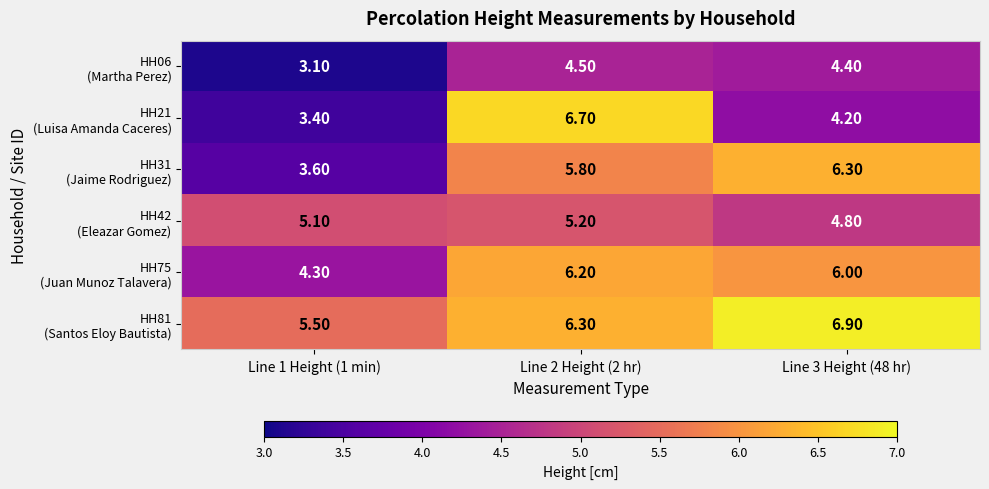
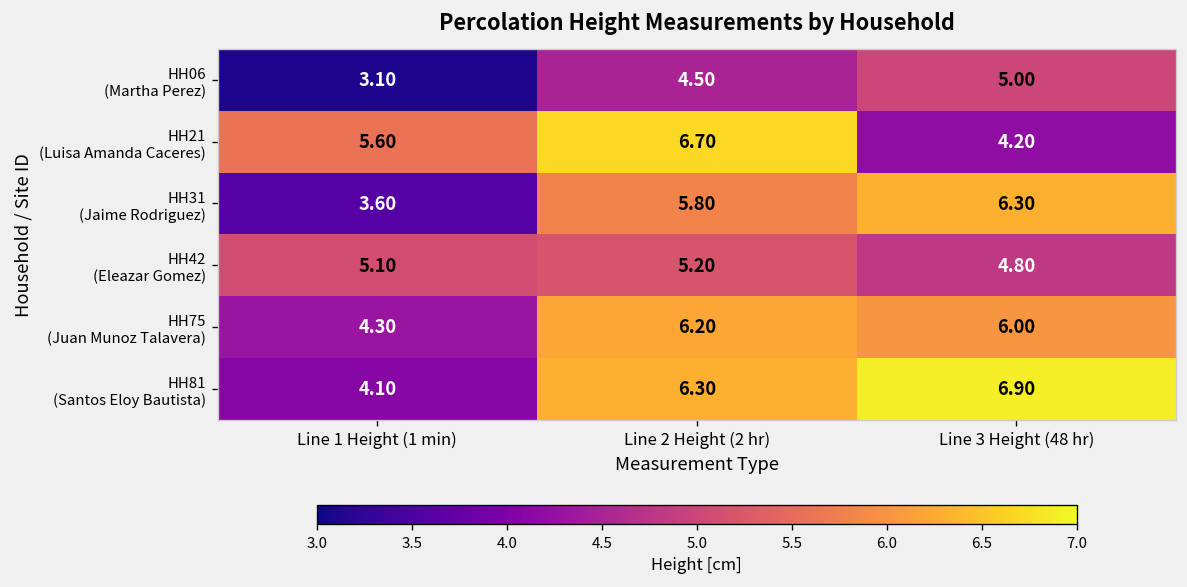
  {
    "HH06 (Martha Perez)": {
      "Line 1 Height (1 min)": 3.10,
      "Line 2 Height (2 hr)": 4.50,
-     "Line 3 Height (48 hr)": 4.40
+     "Line 3 Height (48 hr)": 5.00
    },
    "HH21 (Luisa Amanda Caceres)": {
-     "Line 1 Height (1 min)": 3.40,
+     "Line 1 Height (1 min)": 5.60,
      "Line 2 Height (2 hr)": 6.70,
      "Line 3 Height (48 hr)": 4.20
    },
    "HH31 (Jaime Rodriguez)": {
      "Line 1 Height (1 min)": 3.60,
      "Line 2 Height (2 hr)": 5.80,
      "Line 3 Height (48 hr)": 6.30
    },
    "HH42 (Eleazar Gomez)": {
      "Line 1 Height (1 min)": 5.10,
      "Line 2 Height (2 hr)": 5.20,
      "Line 3 Height (48 hr)": 4.80
    },
    "HH75 (Juan Munoz Talavera)": {
      "Line 1 Height (1 min)": 4.30,
      "Line 2 Height (2 hr)": 6.20,
      "Line 3 Height (48 hr)": 6.00
    },
    "HH81 (Santos Eloy Bautista)": {
-     "Line 1 Height (1 min)": 5.50,
+     "Line 1 Height (1 min)": 4.10,
      "Line 2 Height (2 hr)": 6.30,
      "Line 3 Height (48 hr)": 6.90
    }
  }
